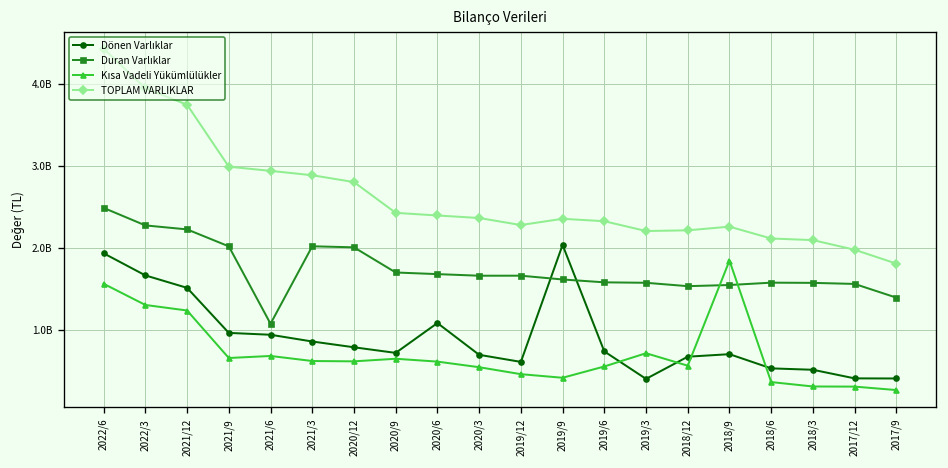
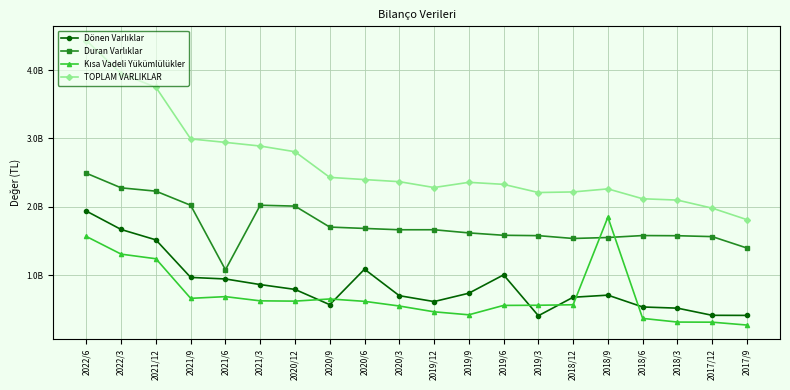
  {
    "Dönen Varlıklar": {
      "2022/6": 1900000000,
      "2022/3": 1700000000,
      "2021/12": 1500000000,
      "2021/9": 1000000000,
      "2021/6": 900000000,
      "2021/3": 900000000,
      "2020/12": 800000000,
-     "2020/9": 700000000,
+     "2020/9": 600000000,
      "2020/6": 1100000000,
      "2020/3": 700000000,
      "2019/12": 600000000,
-     "2019/9": 2000000000,
-     "2019/6": 700000000,
+     "2019/9": 700000000,
+     "2019/6": 1000000000,
      "2019/3": 400000000,
      "2018/12": 700000000,
      "2018/9": 700000000,
      "2018/6": 500000000,
      "2018/3": 500000000,
      "2017/12": 400000000,
      "2017/9": 400000000
    },
    "Duran Varlıklar": {
      "2022/6": 2500000000,
      "2022/3": 2300000000,
      "2021/12": 2200000000,
      "2021/9": 2000000000,
      "2021/6": 1100000000,
      "2021/3": 2000000000,
      "2020/12": 2000000000,
      "2020/9": 1700000000,
      "2020/6": 1700000000,
      "2020/3": 1700000000,
      "2019/12": 1700000000,
      "2019/9": 1600000000,
      "2019/6": 1600000000,
      "2019/3": 1600000000,
      "2018/12": 1500000000,
      "2018/9": 1600000000,
      "2018/6": 1600000000,
      "2018/3": 1600000000,
      "2017/12": 1600000000,
      "2017/9": 1400000000
    },
    "Kısa Vadeli Yükümlülükler": {
      "2022/6": 1600000000,
      "2022/3": 1300000000,
      "2021/12": 1200000000,
      "2021/9": 700000000,
      "2021/6": 700000000,
      "2021/3": 600000000,
      "2020/12": 600000000,
      "2020/9": 700000000,
      "2020/6": 600000000,
      "2020/3": 600000000,
      "2019/12": 500000000,
      "2019/9": 400000000,
      "2019/6": 600000000,
-     "2019/3": 700000000,
+     "2019/3": 600000000,
      "2018/12": 600000000,
      "2018/9": 1900000000,
      "2018/6": 400000000,
      "2018/3": 300000000,
      "2017/12": 300000000,
      "2017/9": 300000000
    },
    "TOPLAM VARLIKLAR": {
      "2021/12": 3700000000,
      "2021/9": 3000000000,
      "2021/6": 2900000000,
      "2021/3": 2900000000,
      "2020/12": 2800000000,
      "2020/9": 2400000000,
      "2020/6": 2400000000,
      "2020/3": 2400000000,
      "2019/12": 2300000000,
      "2019/9": 2400000000,
      "2019/6": 2300000000,
      "2019/3": 2200000000,
      "2018/12": 2200000000,
      "2018/9": 2300000000,
      "2018/6": 2100000000,
      "2018/3": 2100000000,
      "2017/12": 2000000000,
      "2017/9": 1800000000
    }
  }
